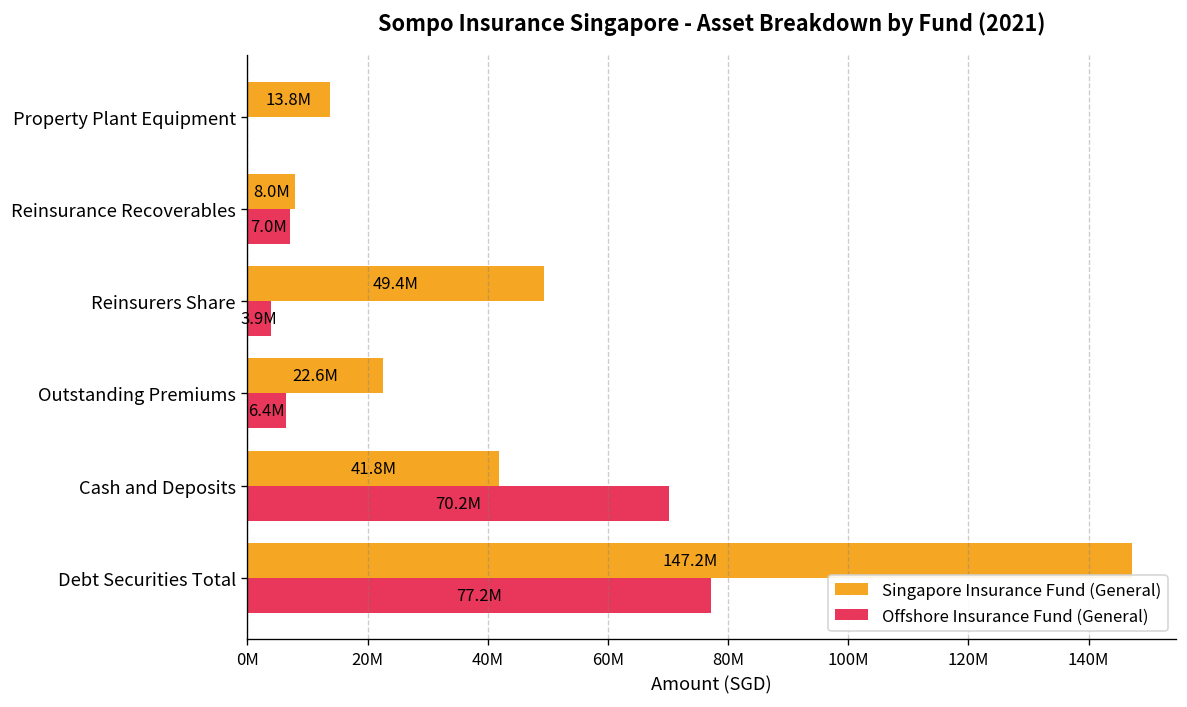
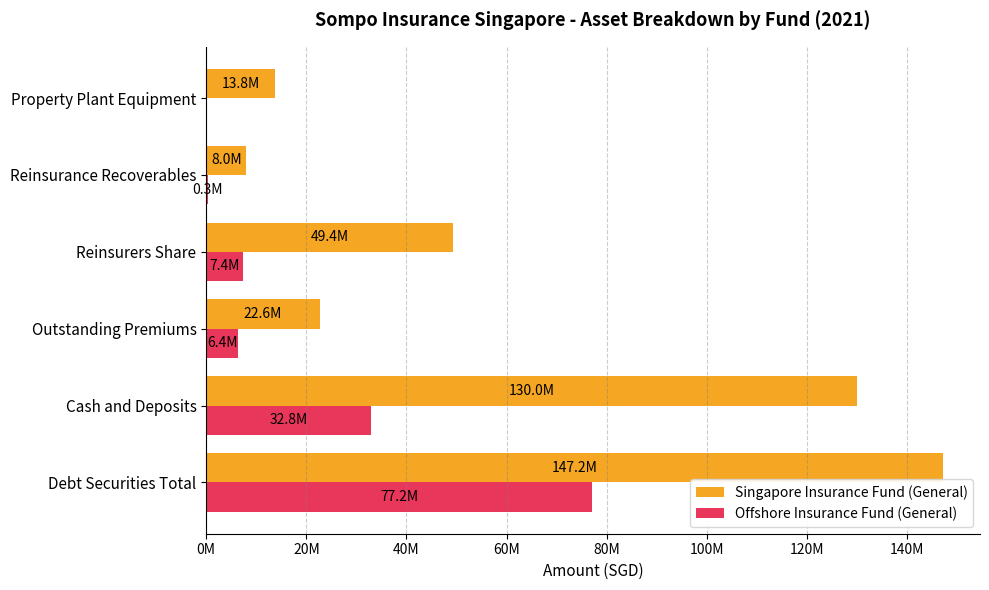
  {
    "Singapore Insurance Fund (General)": {
      "Property Plant Equipment": "13.8M",
      "Reinsurance Recoverables": "8.0M",
      "Reinsurers Share": "49.4M",
      "Outstanding Premiums": "22.6M",
-     "Cash and Deposits": "41.8M",
+     "Cash and Deposits": "130.0M",
      "Debt Securities Total": "147.2M"
    },
    "Offshore Insurance Fund (General)": {
-     "Reinsurance Recoverables": "7.0M",
-     "Reinsurers Share": "3.9M",
+     "Reinsurance Recoverables": "0.3M",
+     "Reinsurers Share": "7.4M",
      "Outstanding Premiums": "6.4M",
-     "Cash and Deposits": "70.2M",
+     "Cash and Deposits": "32.8M",
      "Debt Securities Total": "77.2M"
    }
  }
